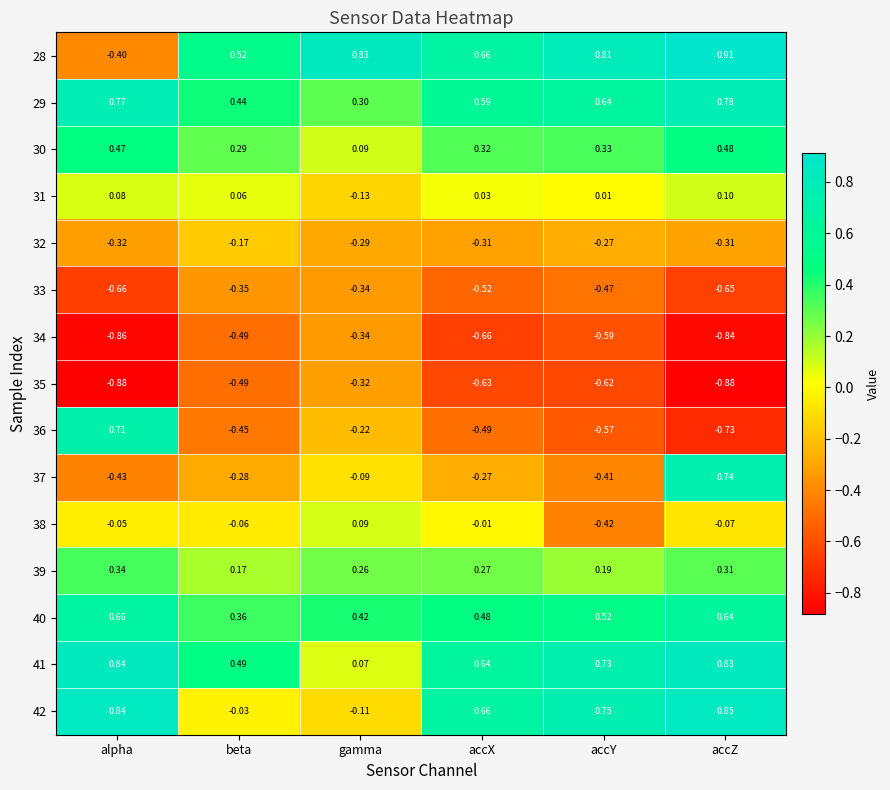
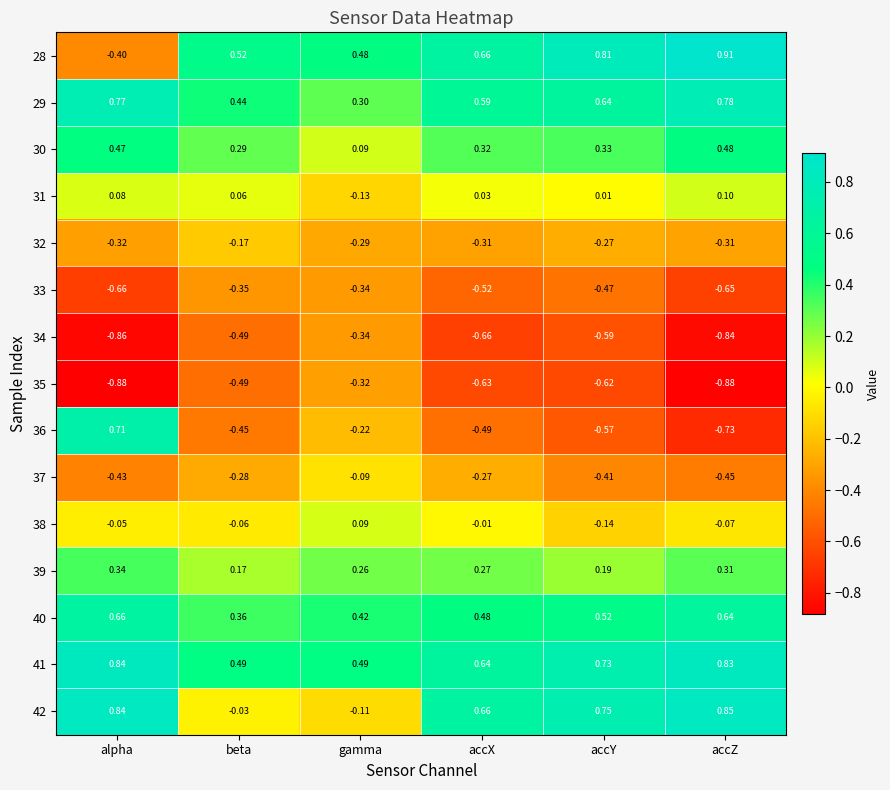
  {
    "28": {
      "alpha": -0.40,
      "beta": 0.52,
-     "gamma": 0.83,
+     "gamma": 0.48,
      "accX": 0.66,
      "accY": 0.81,
      "accZ": 0.91
    },
    "29": {
      "alpha": 0.77,
      "beta": 0.44,
      "gamma": 0.30,
      "accX": 0.59,
      "accY": 0.64,
      "accZ": 0.78
    },
    "30": {
      "alpha": 0.47,
      "beta": 0.29,
      "gamma": 0.09,
      "accX": 0.32,
      "accY": 0.33,
      "accZ": 0.48
    },
    "31": {
      "alpha": 0.08,
      "beta": 0.06,
      "gamma": -0.13,
      "accX": 0.03,
      "accY": 0.01,
      "accZ": 0.10
    },
    "32": {
      "alpha": -0.32,
      "beta": -0.17,
      "gamma": -0.29,
      "accX": -0.31,
      "accY": -0.27,
      "accZ": -0.31
    },
    "33": {
      "alpha": -0.66,
      "beta": -0.35,
      "gamma": -0.34,
      "accX": -0.52,
      "accY": -0.47,
      "accZ": -0.65
    },
    "34": {
      "alpha": -0.86,
      "beta": -0.49,
      "gamma": -0.34,
      "accX": -0.66,
      "accY": -0.59,
      "accZ": -0.84
    },
    "35": {
      "alpha": -0.88,
      "beta": -0.49,
      "gamma": -0.32,
      "accX": -0.63,
      "accY": -0.62,
      "accZ": -0.88
    },
    "36": {
      "alpha": 0.71,
      "beta": -0.45,
      "gamma": -0.22,
      "accX": -0.49,
      "accY": -0.57,
      "accZ": -0.73
    },
    "37": {
      "alpha": -0.43,
      "beta": -0.28,
      "gamma": -0.09,
      "accX": -0.27,
      "accY": -0.41,
-     "accZ": 0.74
+     "accZ": -0.45
    },
    "38": {
      "alpha": -0.05,
      "beta": -0.06,
      "gamma": 0.09,
      "accX": -0.01,
-     "accY": -0.42,
+     "accY": -0.14,
      "accZ": -0.07
    },
    "39": {
      "alpha": 0.34,
      "beta": 0.17,
      "gamma": 0.26,
      "accX": 0.27,
      "accY": 0.19,
      "accZ": 0.31
    },
    "40": {
      "alpha": 0.66,
      "beta": 0.36,
      "gamma": 0.42,
      "accX": 0.48,
      "accY": 0.52,
      "accZ": 0.64
    },
    "41": {
      "alpha": 0.84,
      "beta": 0.49,
-     "gamma": 0.07,
+     "gamma": 0.49,
      "accX": 0.64,
      "accY": 0.73,
      "accZ": 0.83
    },
    "42": {
      "alpha": 0.84,
      "beta": -0.03,
      "gamma": -0.11,
      "accX": 0.66,
      "accY": 0.75,
      "accZ": 0.85
    }
  }
